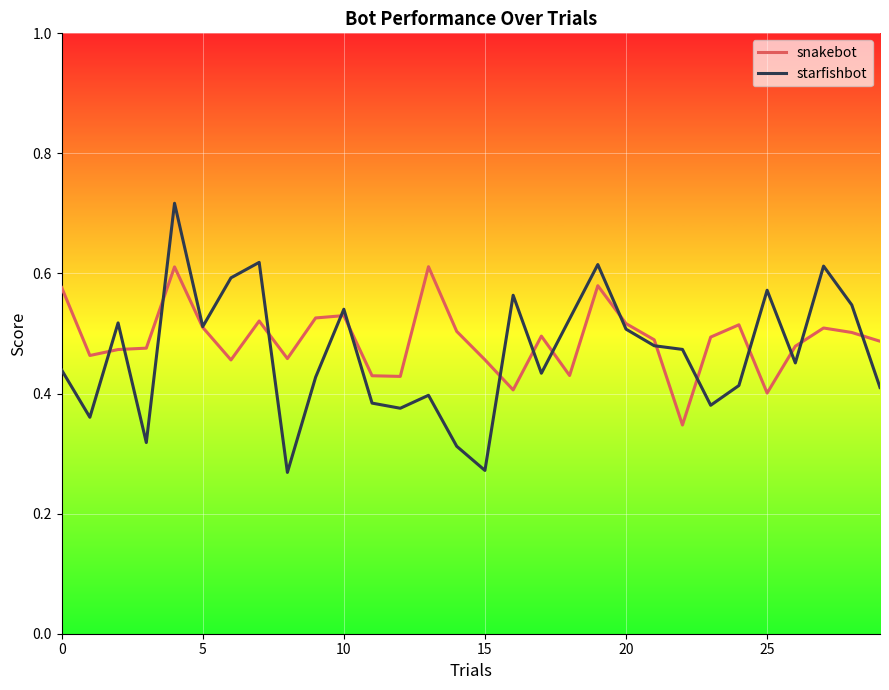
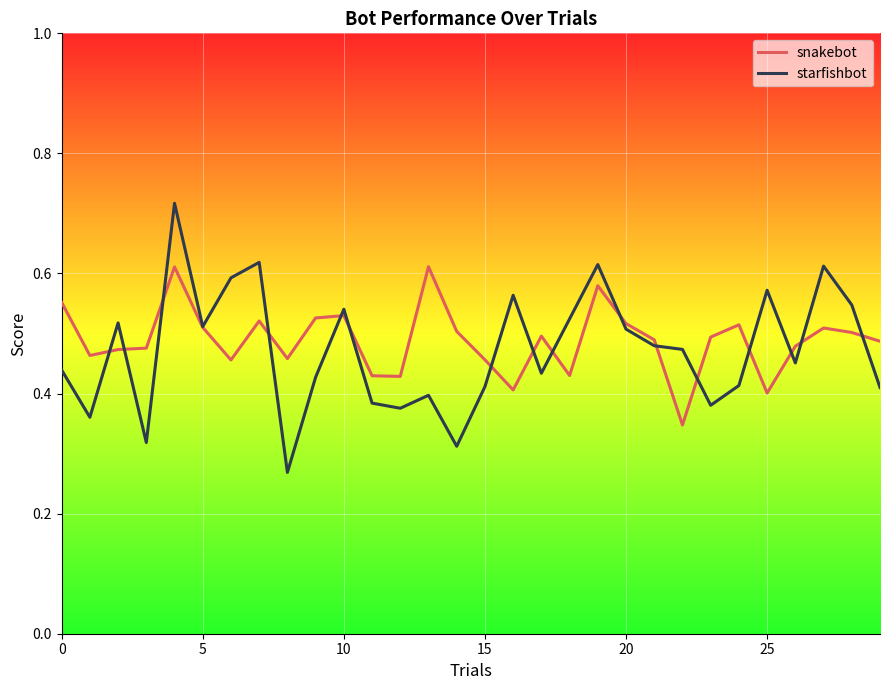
  {
    "snakebot": {
-     "0": 0.58,
+     "0": 0.55,
      "10": 0.53,
      "15": 0.46,
      "20": 0.52,
      "25": 0.40
    },
    "starfishbot": {
      "0": 0.44,
      "10": 0.54,
-     "15": 0.27,
+     "15": 0.41,
      "20": 0.51,
      "25": 0.57
    }
  }
